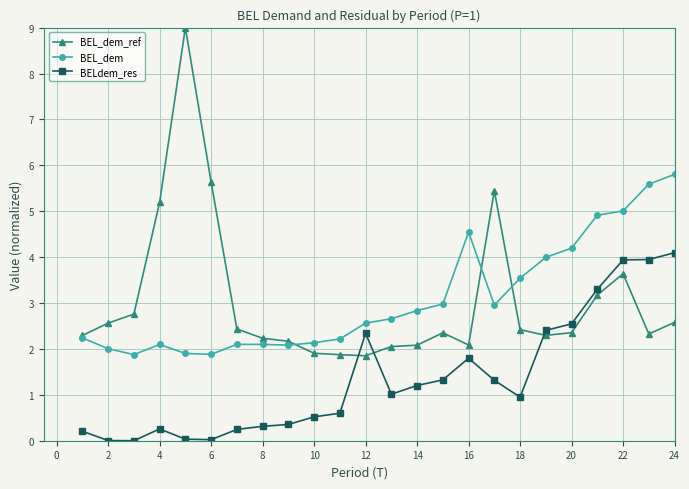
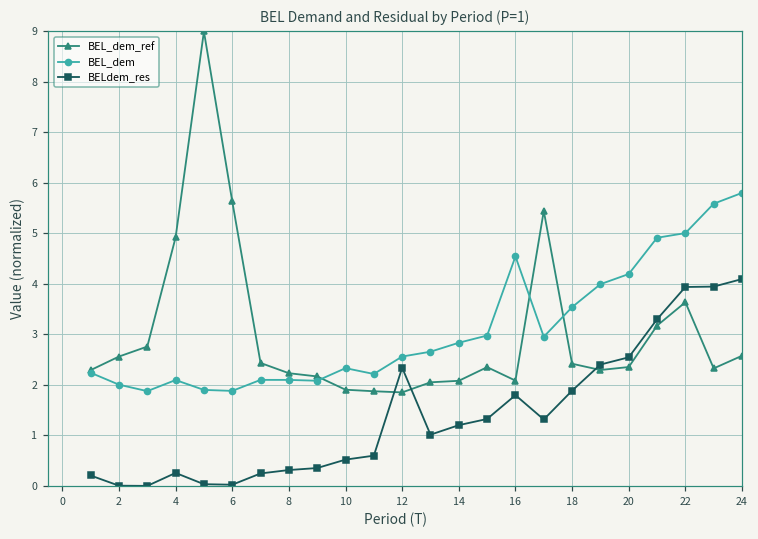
  {
    "BEL_dem_ref": {
      "2": 2.6,
-     "4": 5.2,
+     "4": 4.9,
      "6": 5.6,
      "8": 2.2,
      "10": 1.9,
      "12": 1.9,
      "14": 2.1,
      "16": 2.1,
      "18": 2.4,
      "20": 2.4,
      "22": 3.6,
      "24": 2.6
    },
    "BEL_dem": {
      "2": 2.0,
      "4": 2.1,
      "6": 1.9,
      "8": 2.1,
-     "10": 2.1,
+     "10": 2.3,
      "12": 2.6,
      "14": 2.8,
      "16": 4.5,
      "18": 3.5,
      "20": 4.2,
      "22": 5.0,
      "24": 5.8
    },
    "BELdem_res": {
      "2": 0.0,
      "4": 0.3,
      "6": 0.0,
      "8": 0.3,
      "10": 0.5,
      "12": 2.3,
      "14": 1.2,
      "16": 1.8,
-     "18": 1.0,
+     "18": 1.9,
      "20": 2.5,
      "22": 3.9,
      "24": 4.1
    }
  }
